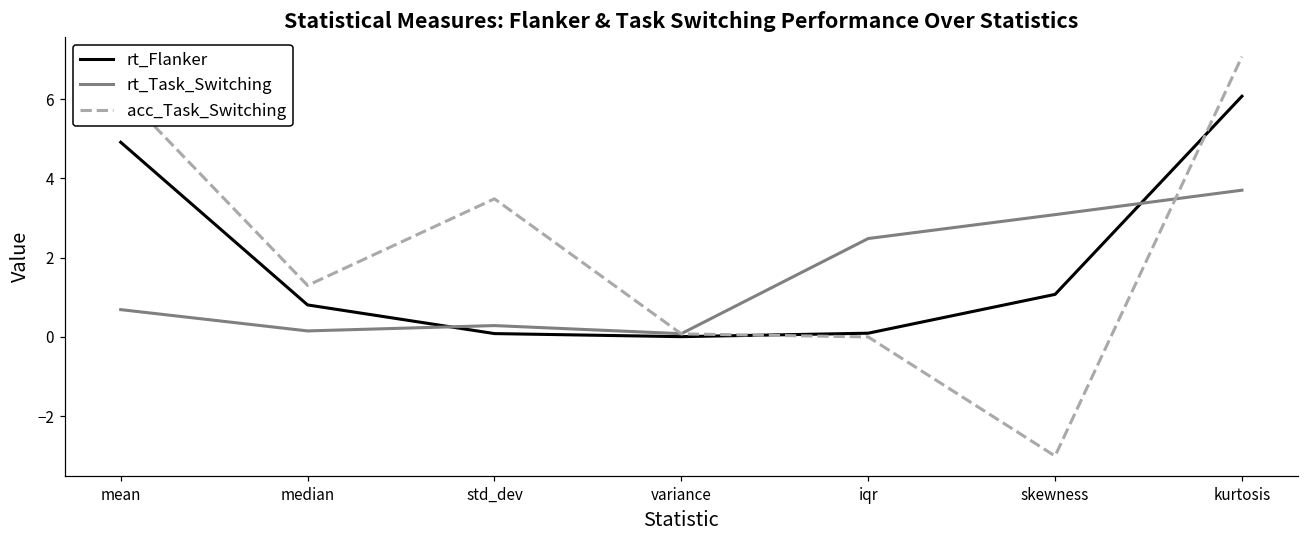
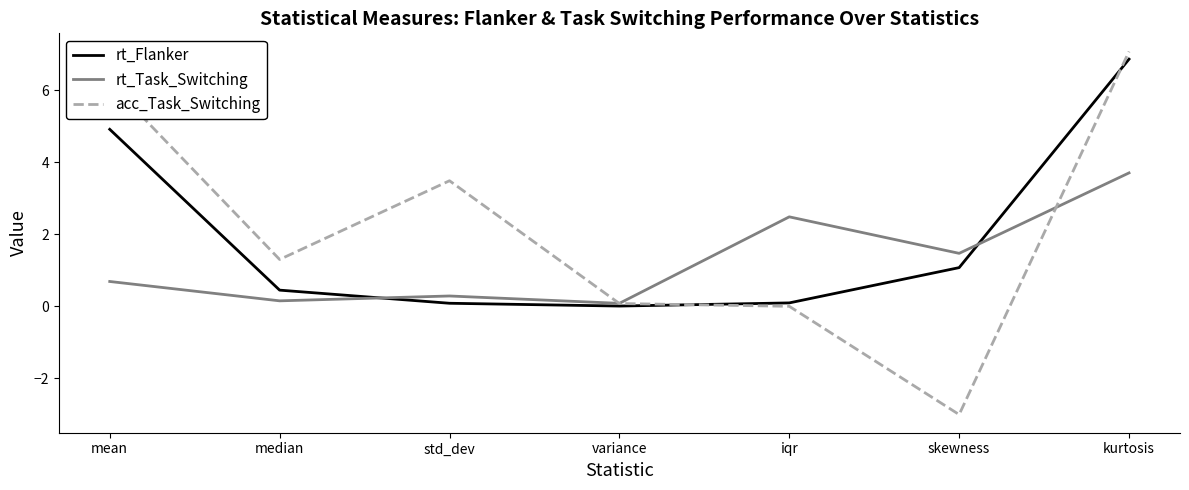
  {
    "rt_Flanker": {
      "mean": 4.9,
-     "median": 0.8,
+     "median": 0.4,
      "std_dev": 0.1,
      "variance": 0.0,
      "iqr": 0.1,
      "skewness": 1.1,
-     "kurtosis": 6.1
+     "kurtosis": 6.9
    },
    "rt_Task_Switching": {
      "mean": 0.7,
      "median": 0.2,
      "std_dev": 0.3,
      "iqr": 2.5,
-     "skewness": 3.1,
+     "skewness": 1.5,
      "kurtosis": 3.7
    },
    "acc_Task_Switching": {
      "median": 1.3,
      "std_dev": 3.5,
      "iqr": 0.0,
      "skewness": -3.0,
      "kurtosis": 7.1
    }
  }
